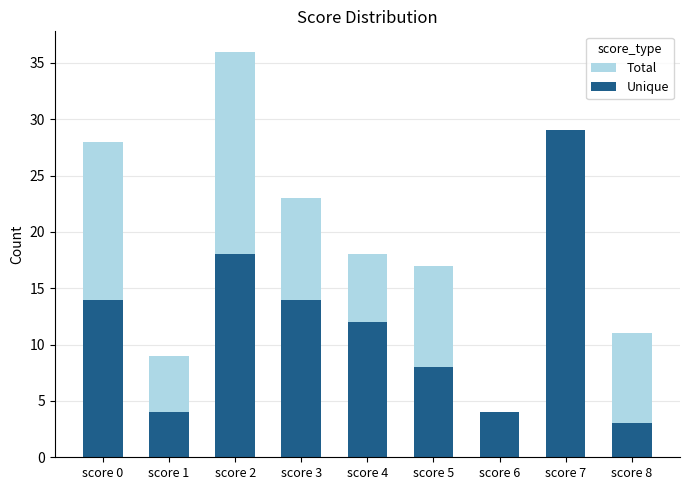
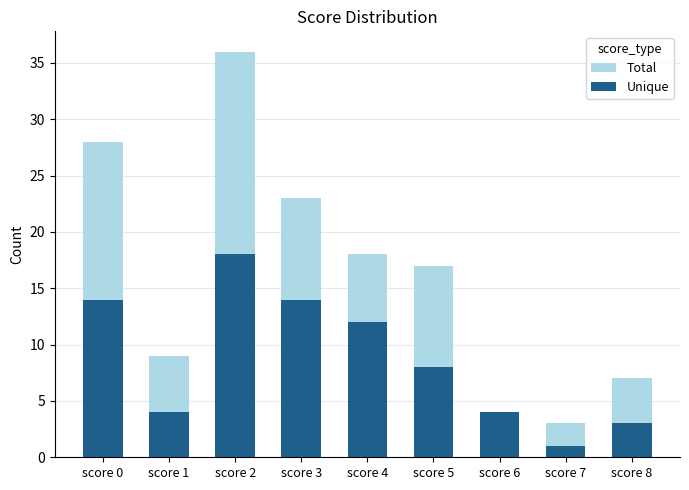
  {
    "Total": {
      "score 0": 28,
      "score 1": 9,
      "score 2": 36,
      "score 3": 23,
      "score 4": 18,
      "score 5": 17,
      "score 6": 4,
-     "score 7": 15,
-     "score 8": 11
+     "score 7": 3,
+     "score 8": 7
    },
    "Unique": {
      "score 6": 4,
-     "score 7": 29
+     "score 7": 1
    }
  }
